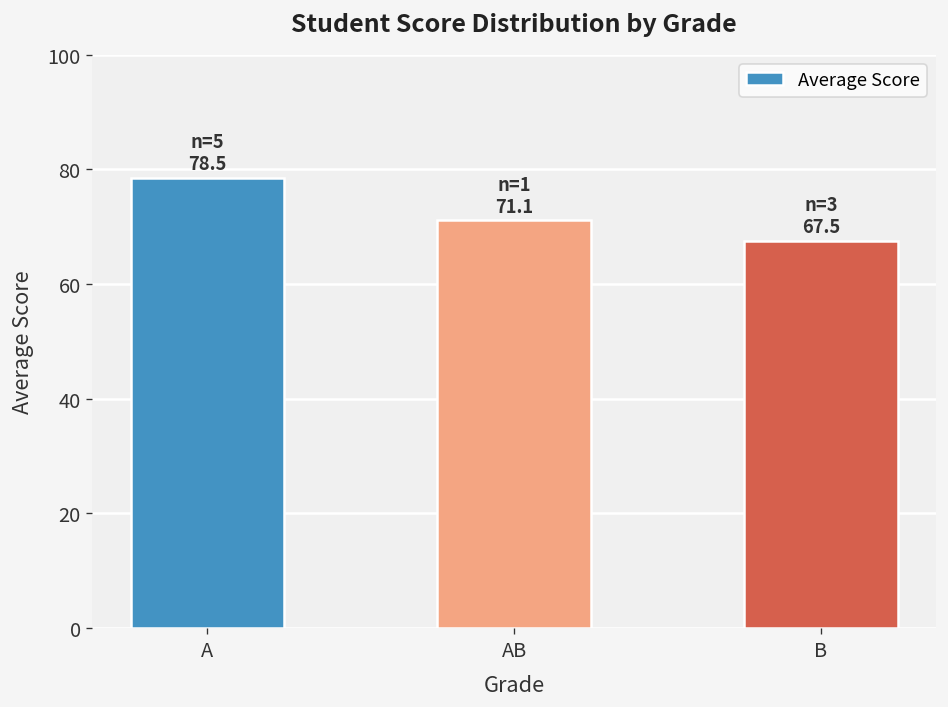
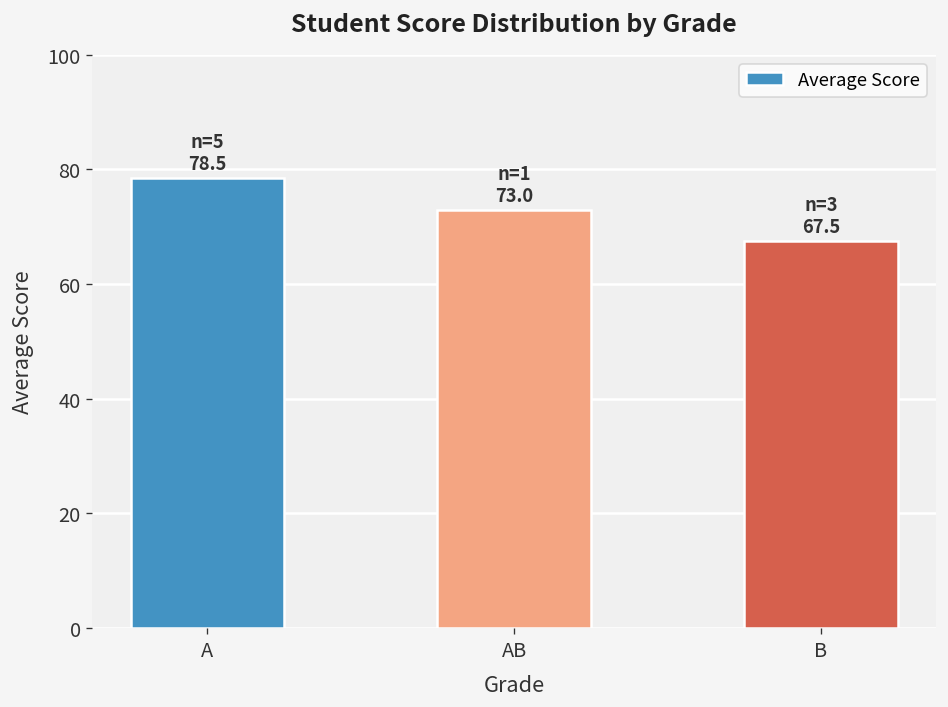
  {
    "A": 78.5,
-   "AB": 71.1,
+   "AB": 73.0,
    "B": 67.5
  }
